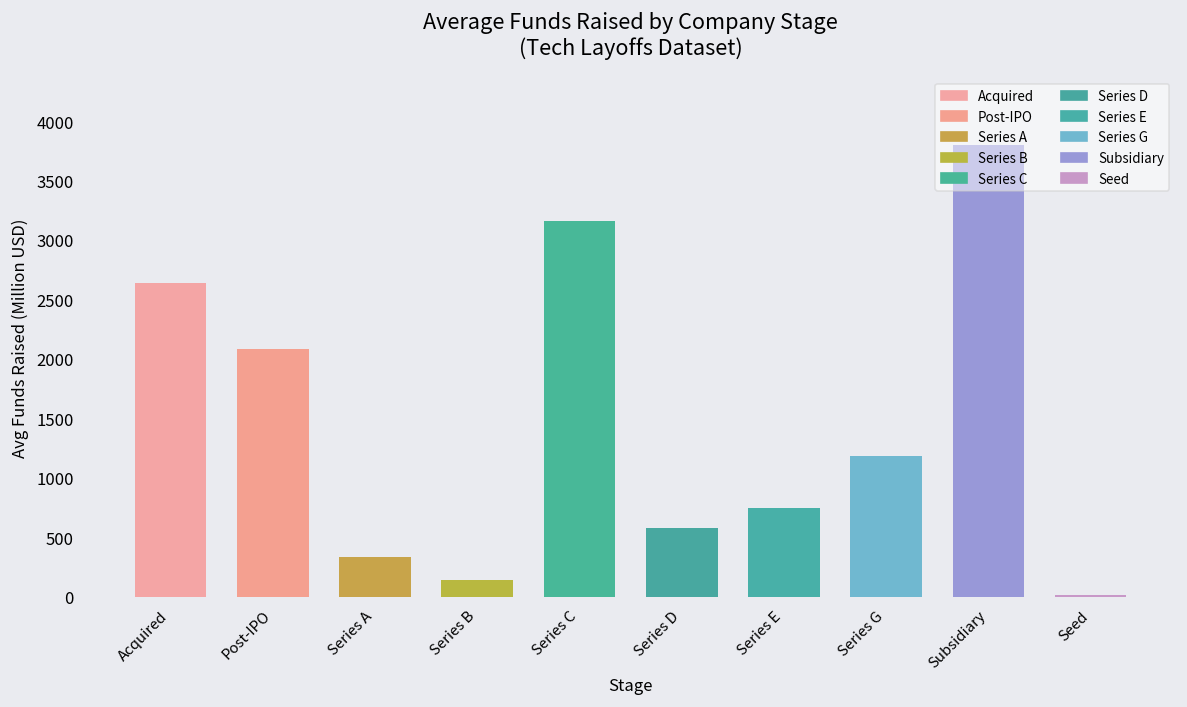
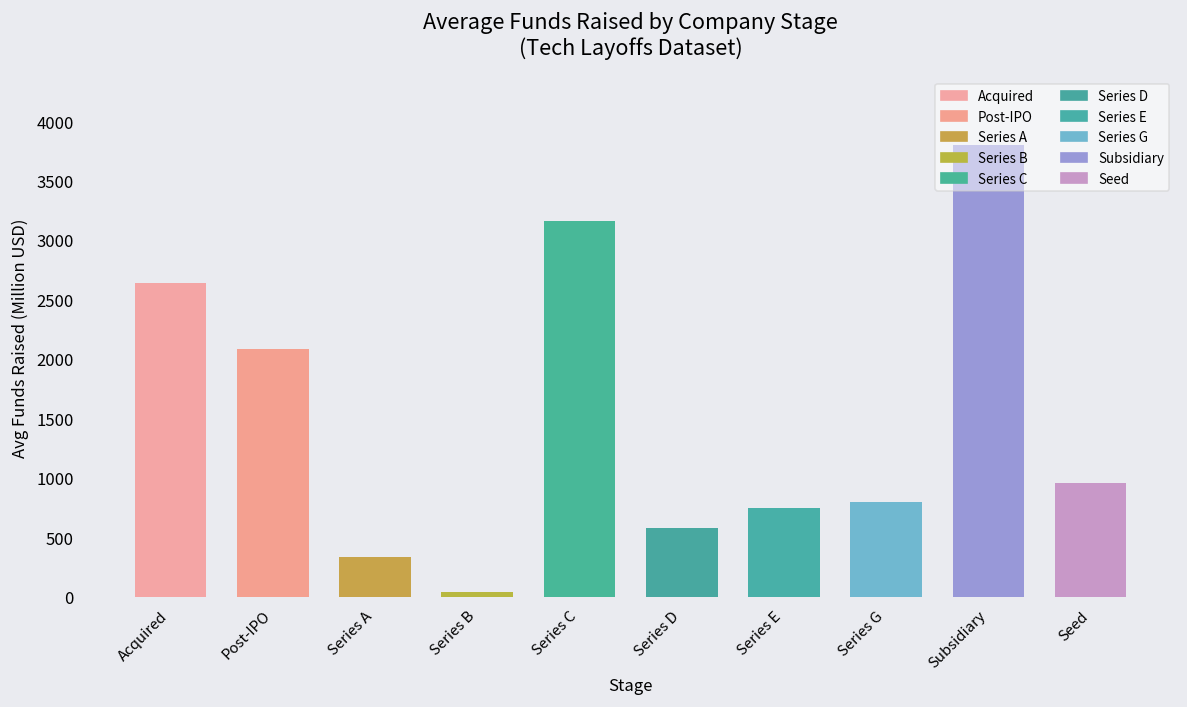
  {
    "Acquired": 2600,
    "Post-IPO": 2100,
    "Series A": 300,
-   "Series B": 100,
+   "Series B": 0,
    "Series C": 3200,
    "Series D": 600,
    "Series E": 700,
-   "Series G": 1200,
-   "Seed": 0
+   "Series G": 800,
+   "Seed": 1000
  }
